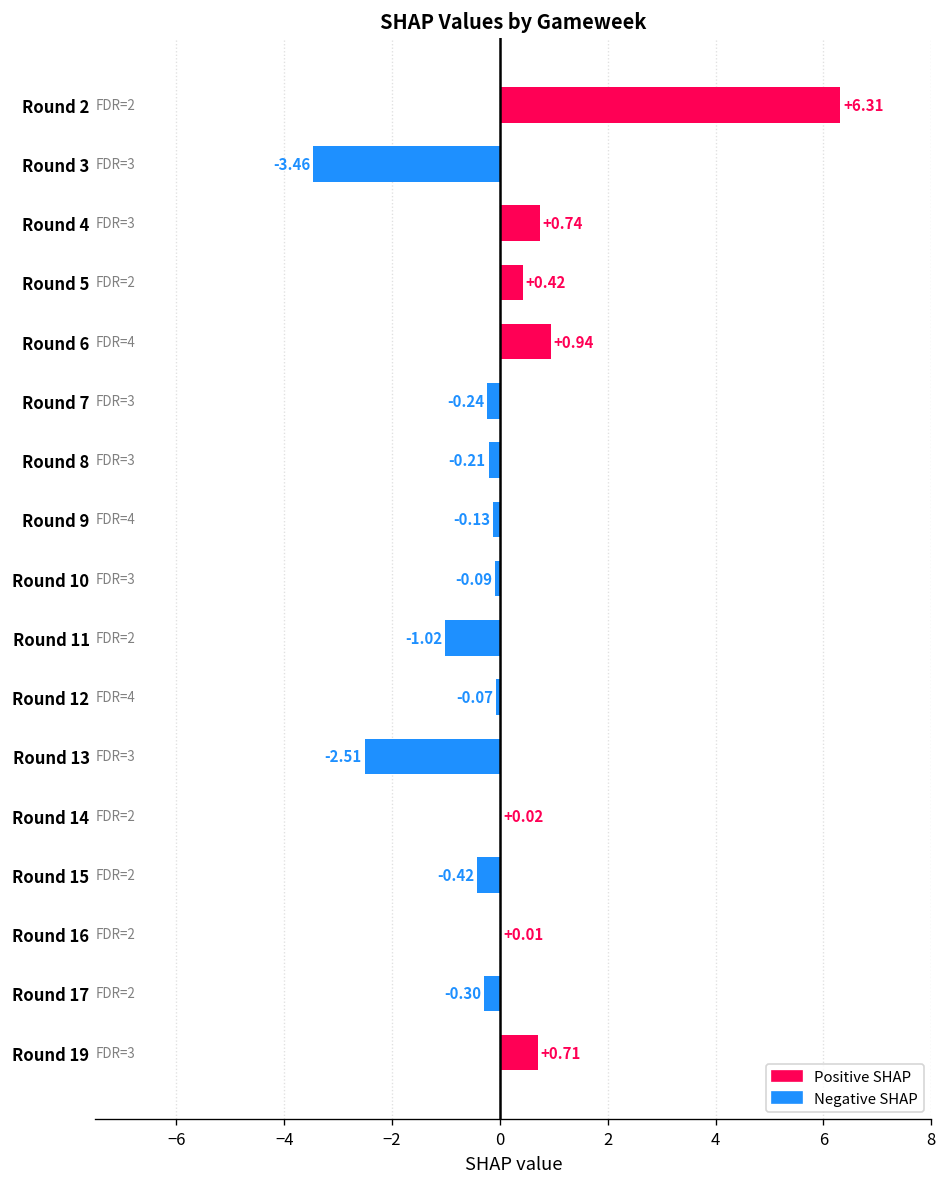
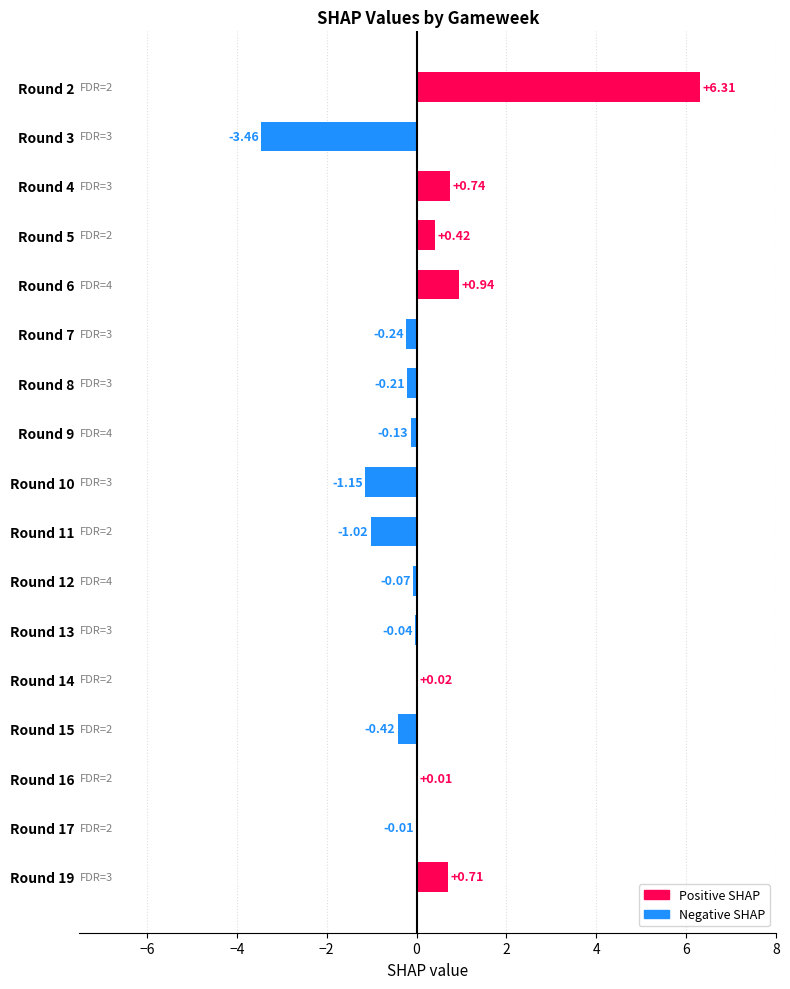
  {
    "Round 2": "+6.31",
    "Round 3": "-3.46",
    "Round 4": "+0.74",
    "Round 5": "+0.42",
    "Round 6": "+0.94",
    "Round 7": "-0.24",
    "Round 8": "-0.21",
    "Round 9": "-0.13",
-   "Round 10": "-0.09",
+   "Round 10": "-1.15",
    "Round 11": "-1.02",
    "Round 12": "-0.07",
-   "Round 13": "-2.51",
+   "Round 13": "-0.04",
    "Round 14": "+0.02",
    "Round 15": "-0.42",
    "Round 16": "+0.01",
-   "Round 17": "-0.30",
+   "Round 17": "-0.01",
    "Round 19": "+0.71"
  }
